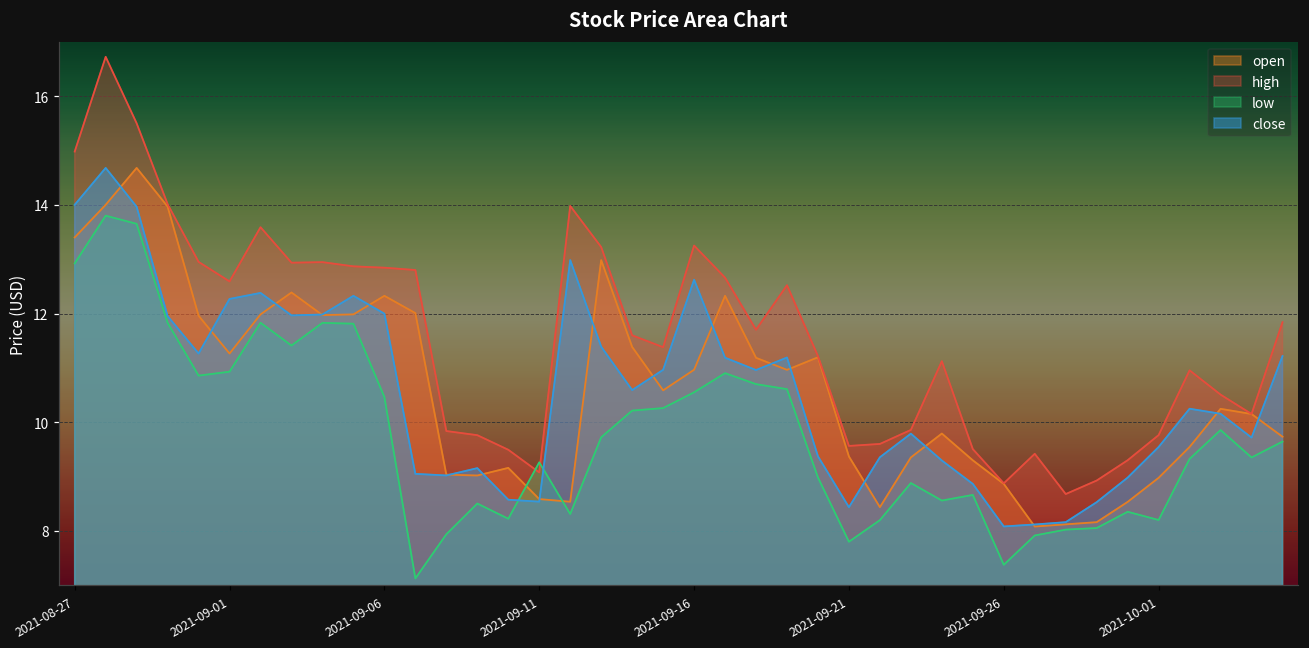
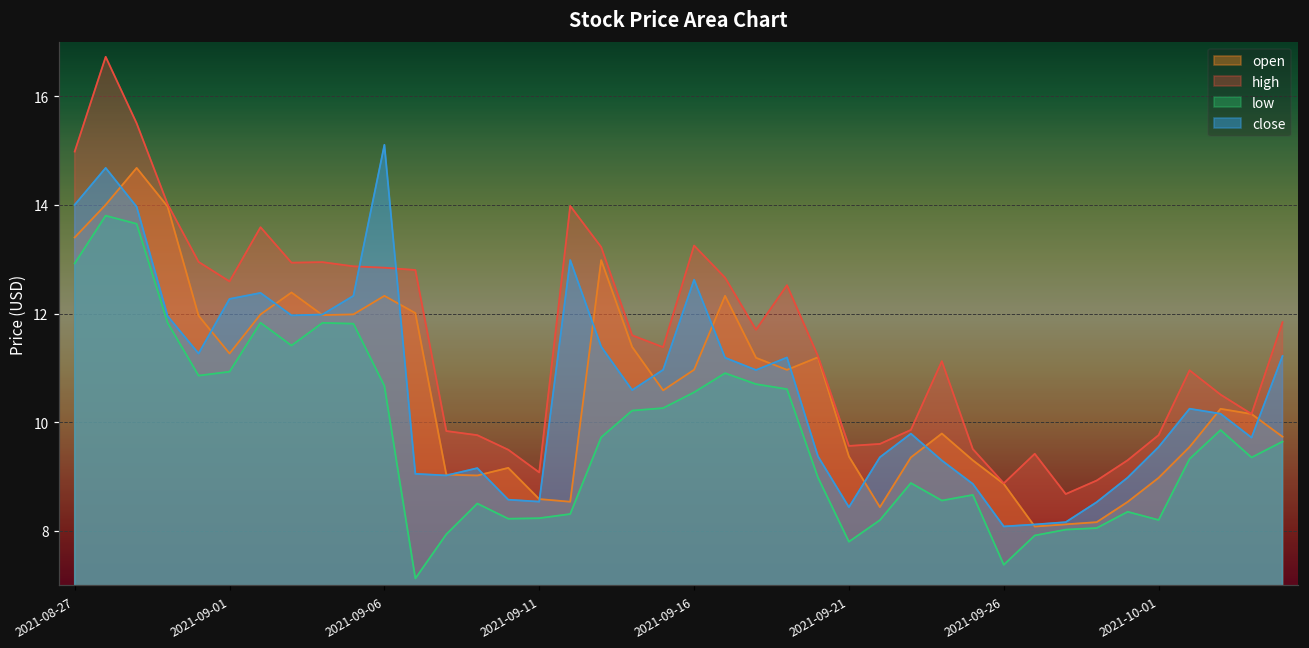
  {
    "low": {
      "2021-08-27": 12.9,
      "2021-09-01": 10.9,
-     "2021-09-06": 10.5,
-     "2021-09-11": 9.3,
+     "2021-09-06": 10.7,
+     "2021-09-11": 8.2,
      "2021-09-16": 10.6,
      "2021-09-21": 7.8,
      "2021-09-26": 7.4,
      "2021-10-01": 8.2
    },
    "close": {
      "2021-08-27": 14.0,
      "2021-09-01": 12.3,
-     "2021-09-06": 12.0,
+     "2021-09-06": 15.1,
      "2021-09-16": 12.6,
      "2021-09-21": 8.4,
      "2021-09-26": 8.1,
      "2021-10-01": 9.5
    }
  }
